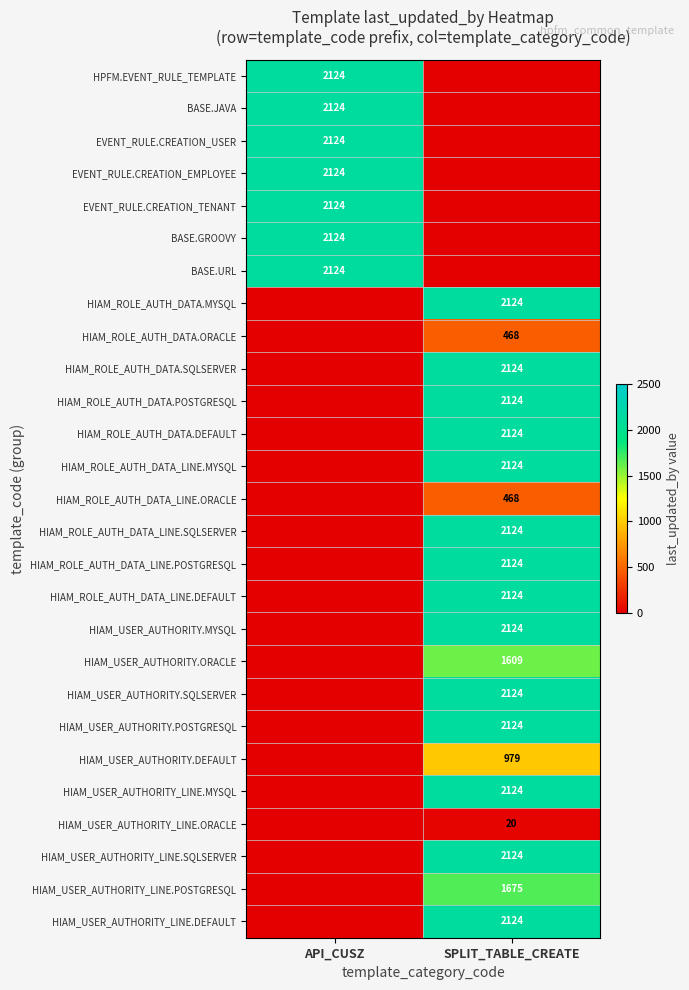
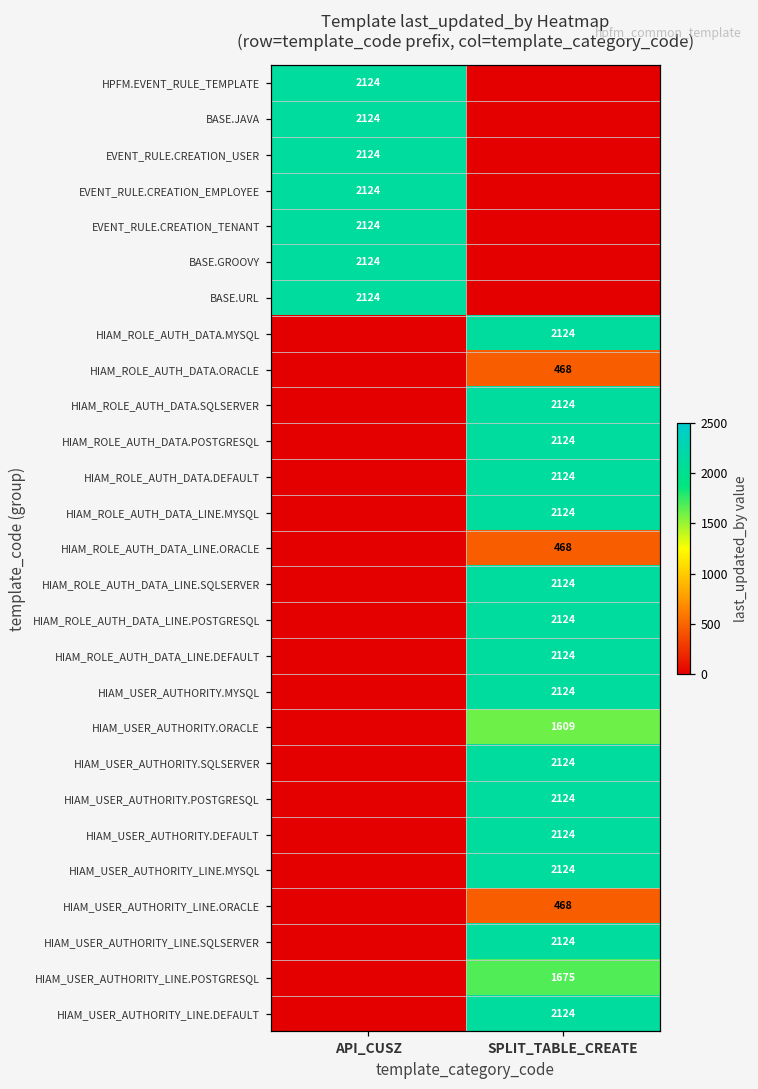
  {
    "HPFM.EVENT_RULE_TEMPLATE": {
      "API_CUSZ": 2124
    },
    "BASE.JAVA": {
      "API_CUSZ": 2124
    },
    "EVENT_RULE.CREATION_USER": {
      "API_CUSZ": 2124
    },
    "EVENT_RULE.CREATION_EMPLOYEE": {
      "API_CUSZ": 2124
    },
    "EVENT_RULE.CREATION_TENANT": {
      "API_CUSZ": 2124
    },
    "BASE.GROOVY": {
      "API_CUSZ": 2124
    },
    "BASE.URL": {
      "API_CUSZ": 2124
    },
    "HIAM_ROLE_AUTH_DATA.MYSQL": {
      "SPLIT_TABLE_CREATE": 2124
    },
    "HIAM_ROLE_AUTH_DATA.ORACLE": {
      "SPLIT_TABLE_CREATE": 468
    },
    "HIAM_ROLE_AUTH_DATA.SQLSERVER": {
      "SPLIT_TABLE_CREATE": 2124
    },
    "HIAM_ROLE_AUTH_DATA.POSTGRESQL": {
      "SPLIT_TABLE_CREATE": 2124
    },
    "HIAM_ROLE_AUTH_DATA.DEFAULT": {
      "SPLIT_TABLE_CREATE": 2124
    },
    "HIAM_ROLE_AUTH_DATA_LINE.MYSQL": {
      "SPLIT_TABLE_CREATE": 2124
    },
    "HIAM_ROLE_AUTH_DATA_LINE.ORACLE": {
      "SPLIT_TABLE_CREATE": 468
    },
    "HIAM_ROLE_AUTH_DATA_LINE.SQLSERVER": {
      "SPLIT_TABLE_CREATE": 2124
    },
    "HIAM_ROLE_AUTH_DATA_LINE.POSTGRESQL": {
      "SPLIT_TABLE_CREATE": 2124
    },
    "HIAM_ROLE_AUTH_DATA_LINE.DEFAULT": {
      "SPLIT_TABLE_CREATE": 2124
    },
    "HIAM_USER_AUTHORITY.MYSQL": {
      "SPLIT_TABLE_CREATE": 2124
    },
    "HIAM_USER_AUTHORITY.ORACLE": {
      "SPLIT_TABLE_CREATE": 1609
    },
    "HIAM_USER_AUTHORITY.SQLSERVER": {
      "SPLIT_TABLE_CREATE": 2124
    },
    "HIAM_USER_AUTHORITY.POSTGRESQL": {
      "SPLIT_TABLE_CREATE": 2124
    },
    "HIAM_USER_AUTHORITY.DEFAULT": {
-     "SPLIT_TABLE_CREATE": 979
+     "SPLIT_TABLE_CREATE": 2124
    },
    "HIAM_USER_AUTHORITY_LINE.MYSQL": {
      "SPLIT_TABLE_CREATE": 2124
    },
    "HIAM_USER_AUTHORITY_LINE.ORACLE": {
-     "SPLIT_TABLE_CREATE": 20
+     "SPLIT_TABLE_CREATE": 468
    },
    "HIAM_USER_AUTHORITY_LINE.SQLSERVER": {
      "SPLIT_TABLE_CREATE": 2124
    },
    "HIAM_USER_AUTHORITY_LINE.POSTGRESQL": {
      "SPLIT_TABLE_CREATE": 1675
    },
    "HIAM_USER_AUTHORITY_LINE.DEFAULT": {
      "SPLIT_TABLE_CREATE": 2124
    }
  }
